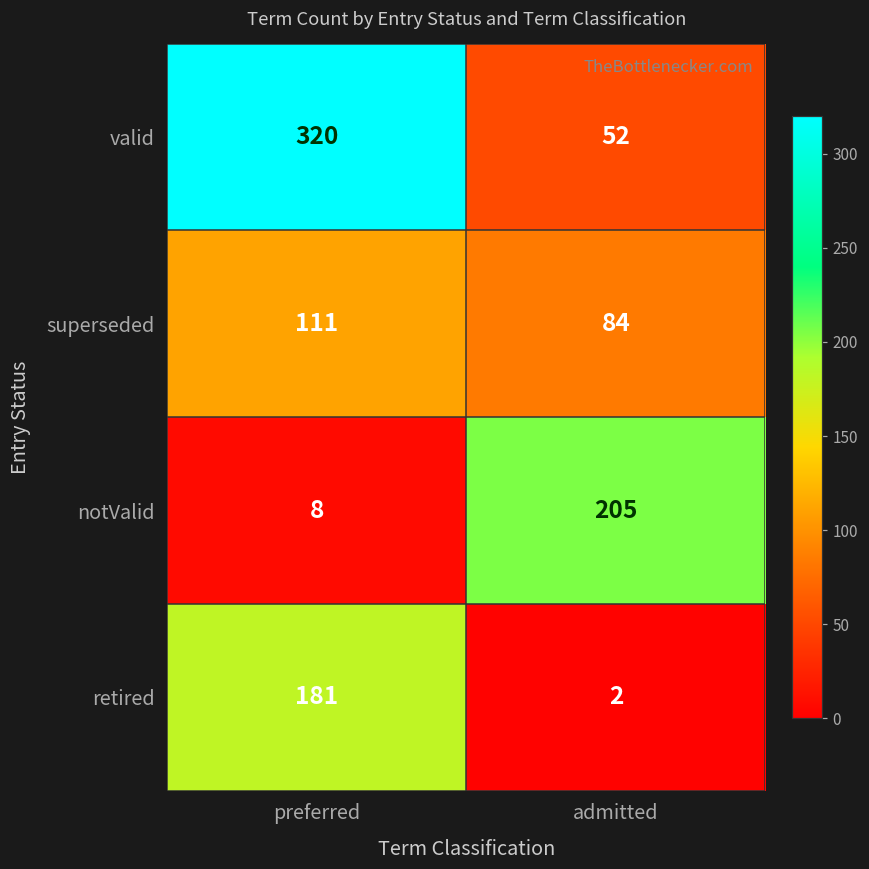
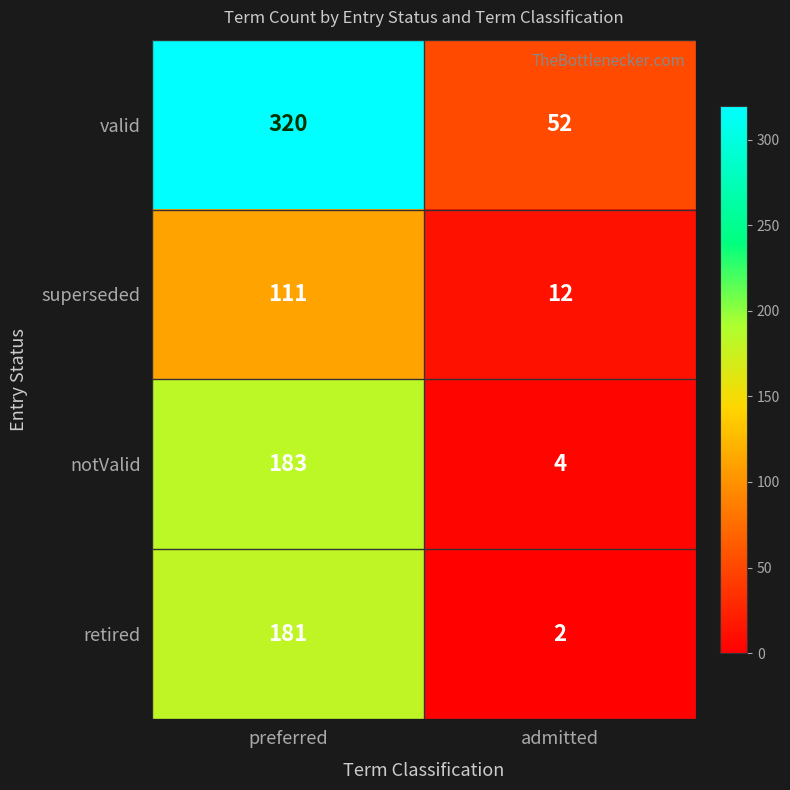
  {
    "valid": {
      "preferred": 320
    },
    "superseded": {
      "preferred": 111,
-     "admitted": 84
+     "admitted": 12
    },
    "notValid": {
-     "preferred": 8,
-     "admitted": 205
+     "preferred": 183,
+     "admitted": 4
    },
    "retired": {
      "preferred": 181,
      "admitted": 2
    }
  }
